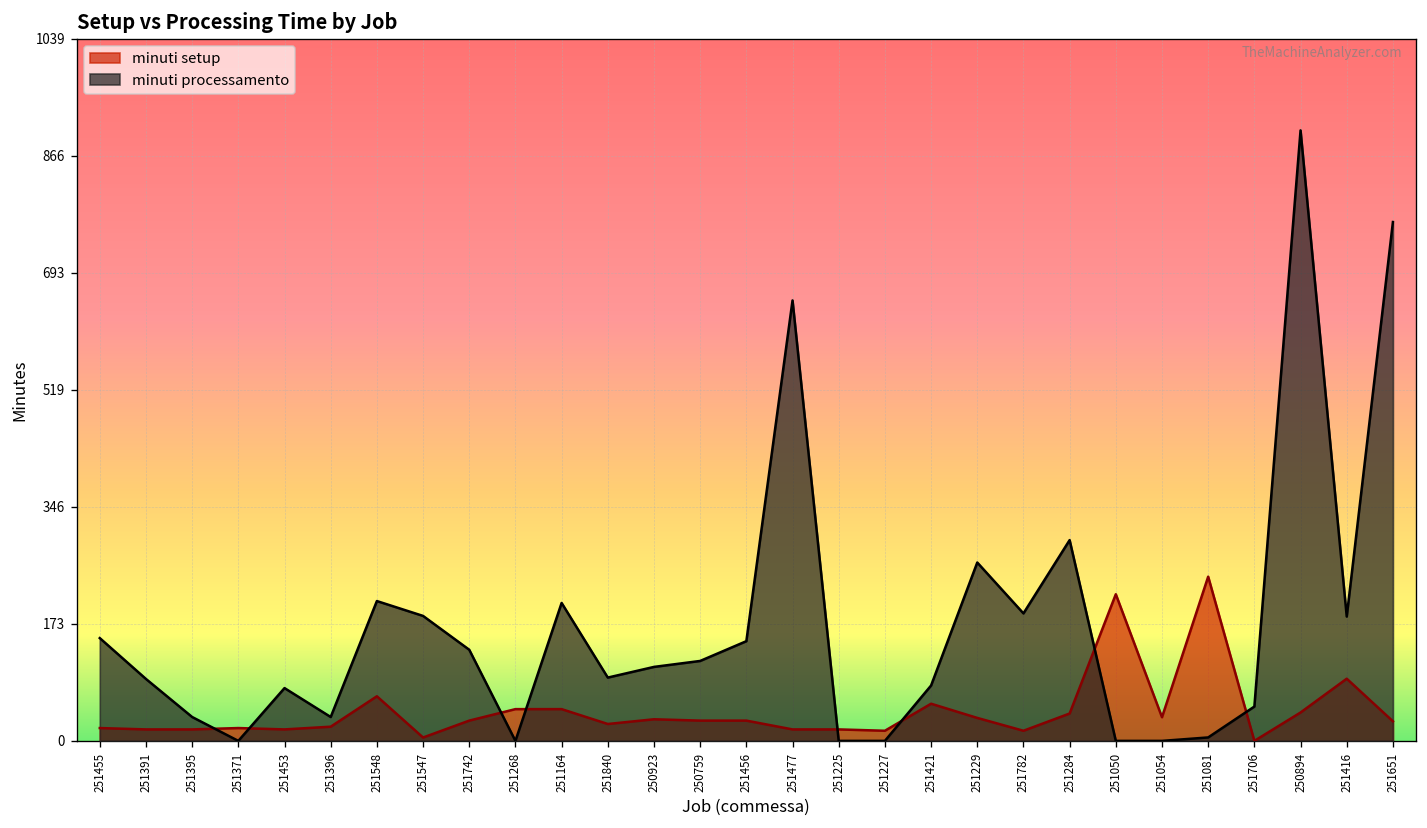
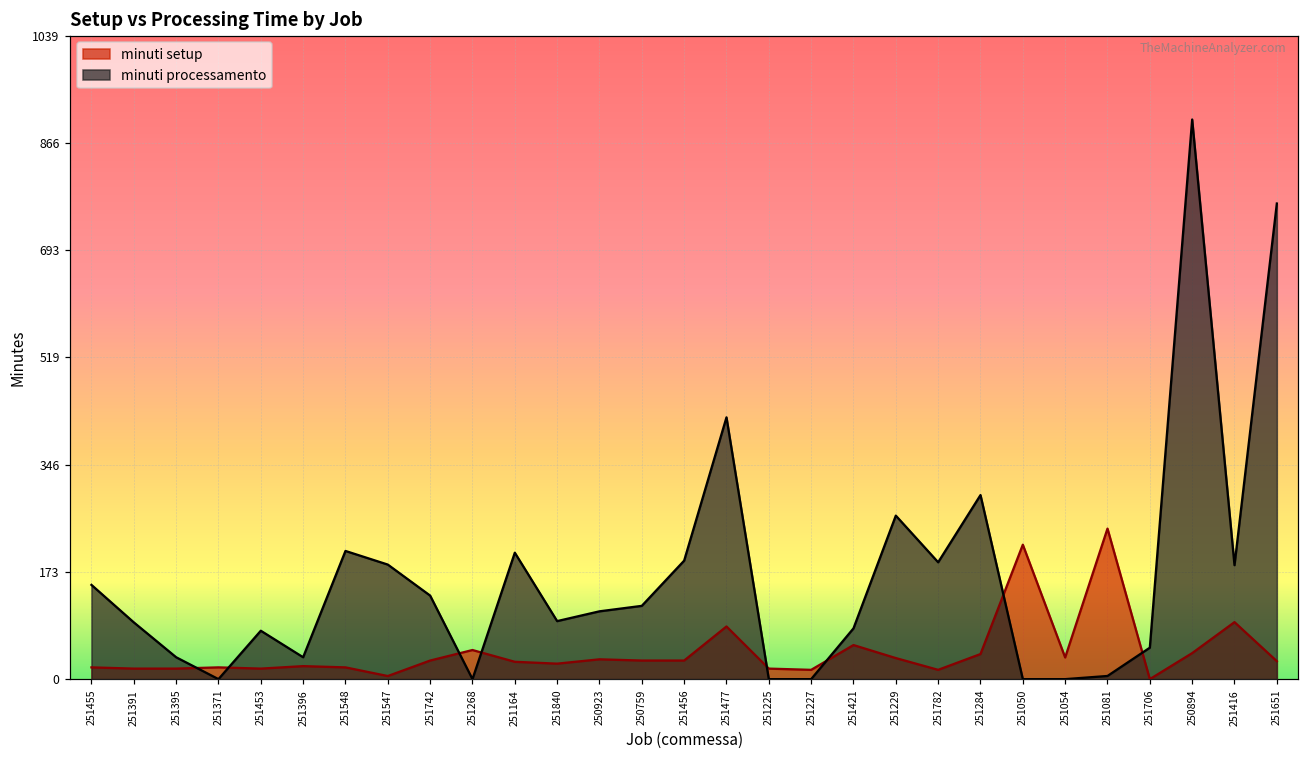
  {
    "minuti setup": {
      "251455": 20,
      "251391": 20,
      "251395": 20,
      "251371": 20,
      "251453": 20,
      "251396": 20,
-     "251548": 70,
+     "251548": 20,
      "251547": 10,
      "251742": 30,
      "251268": 50,
-     "251164": 50,
+     "251164": 30,
      "251840": 30,
      "250923": 30,
      "250759": 30,
      "251456": 30,
-     "251477": 20,
+     "251477": 90,
      "251225": 20,
      "251227": 20,
      "251421": 60,
      "251229": 30,
      "251782": 20,
      "251284": 40,
      "251050": 220,
      "251054": 40,
      "251081": 240,
      "251706": 0,
      "250894": 40,
      "251416": 90,
      "251651": 30
    },
    "minuti processamento": {
      "251455": 150,
      "251391": 90,
      "251395": 40,
      "251371": 0,
      "251453": 80,
      "251396": 40,
      "251548": 210,
      "251547": 180,
      "251742": 130,
      "251268": 0,
      "251164": 200,
      "251840": 90,
      "250923": 110,
      "250759": 120,
-     "251456": 150,
-     "251477": 650,
+     "251456": 190,
+     "251477": 420,
      "251225": 0,
      "251227": 0,
      "251421": 80,
      "251229": 260,
      "251782": 190,
      "251284": 300,
      "251050": 0,
      "251054": 0,
      "251081": 10,
      "251706": 50,
      "250894": 900,
      "251416": 180,
      "251651": 770
    }
  }
